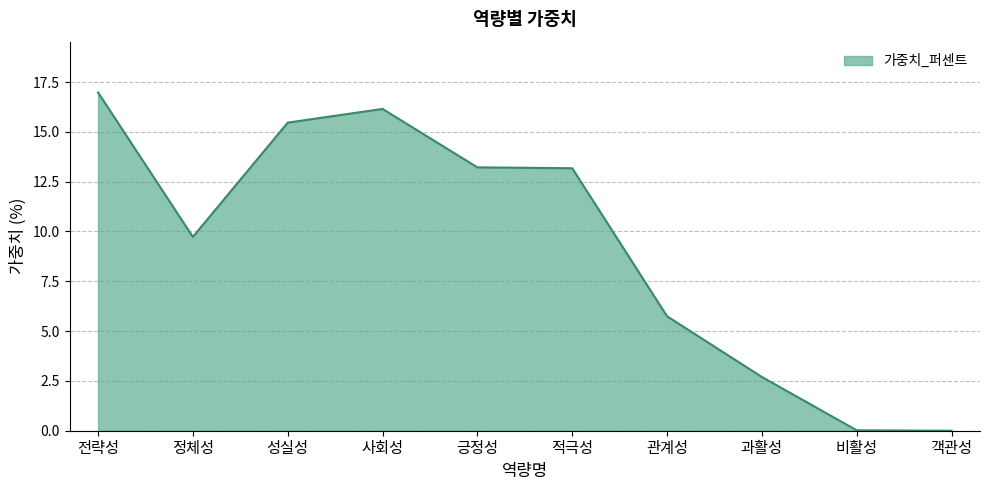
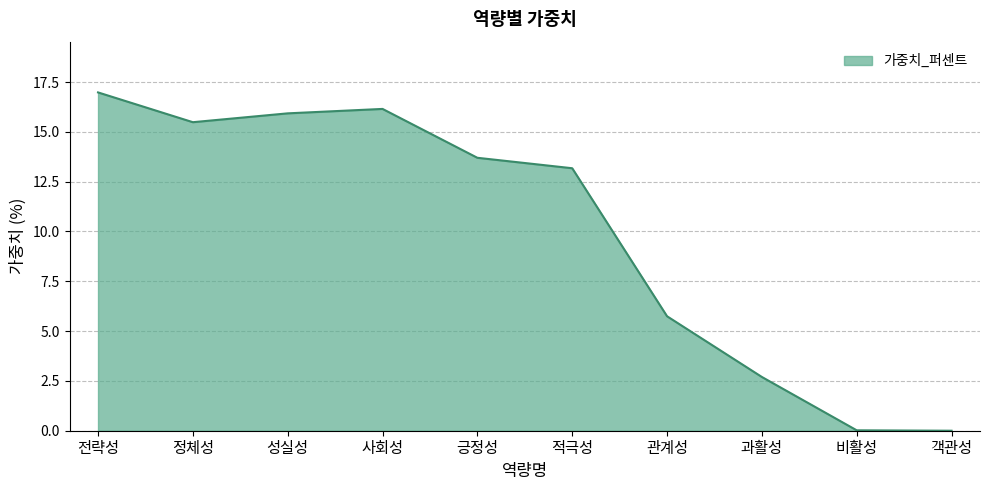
  {
    "전략성": 17.0,
-   "정체성": 9.7,
-   "성실성": 15.5,
+   "정체성": 15.5,
+   "성실성": 15.9,
    "사회성": 16.2,
-   "긍정성": 13.2,
+   "긍정성": 13.7,
    "적극성": 13.2,
    "관계성": 5.7,
    "과활성": 2.7,
    "비활성": 0.0,
    "객관성": 0.0
  }
